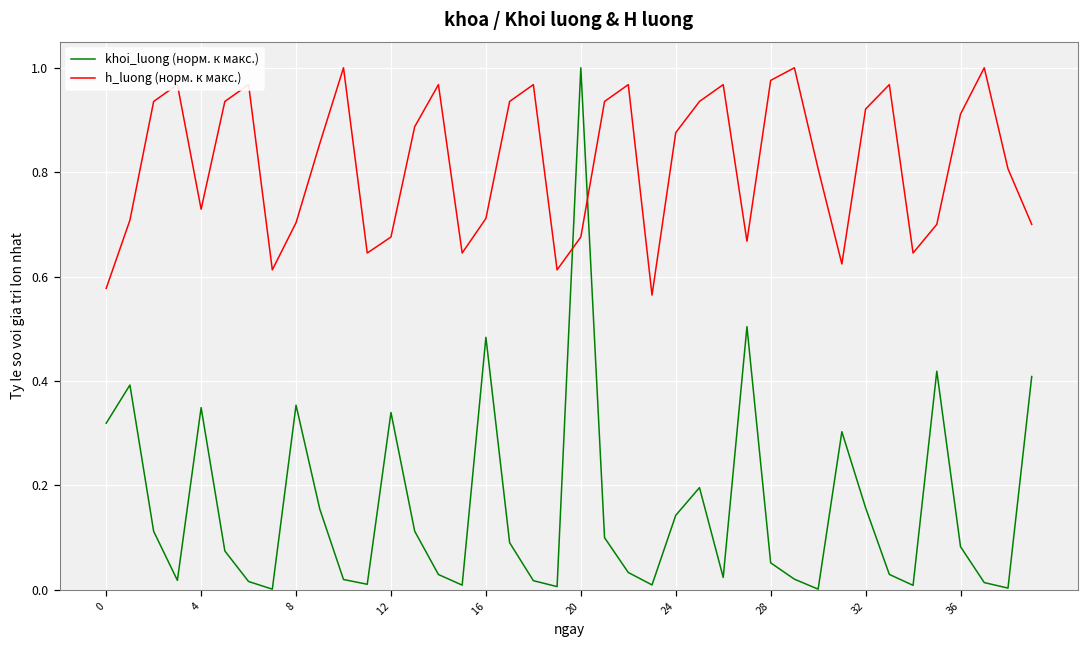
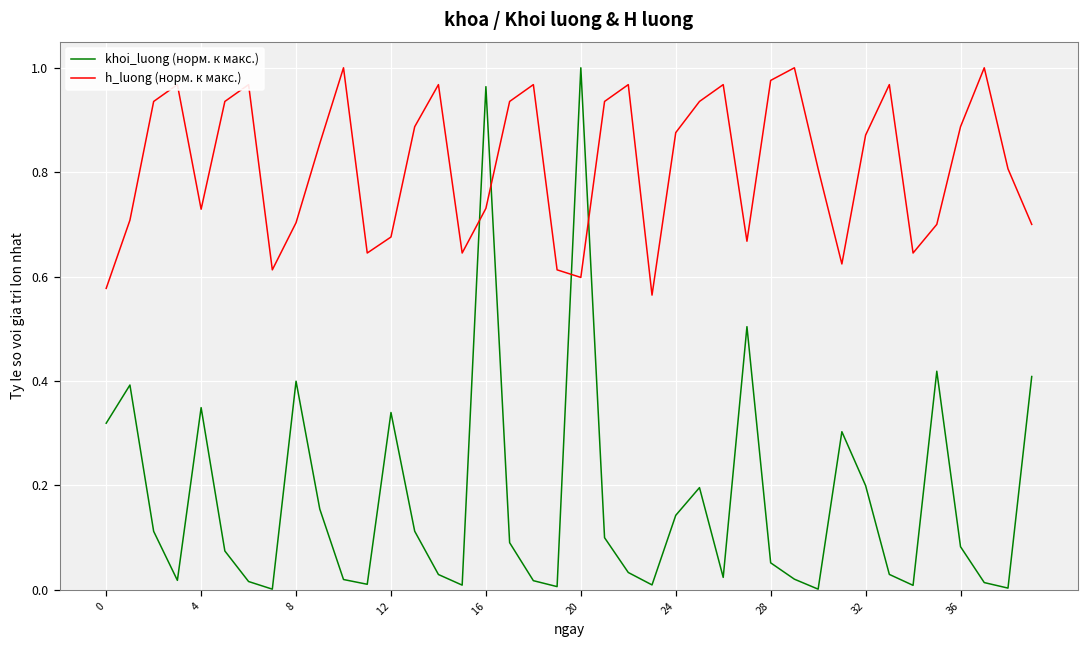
  {
    "khoi_luong (норм. к макс.)": {
      "0": 0.32,
      "4": 0.35,
-     "8": 0.35,
+     "8": 0.40,
      "12": 0.34,
-     "16": 0.48,
+     "16": 0.96,
      "20": 1.00,
      "24": 0.14,
      "28": 0.05,
-     "32": 0.16,
+     "32": 0.20,
      "36": 0.08
    },
    "h_luong (норм. к макс.)": {
      "0": 0.58,
      "4": 0.73,
      "8": 0.70,
      "12": 0.68,
-     "16": 0.71,
-     "20": 0.68,
+     "16": 0.73,
+     "20": 0.60,
      "24": 0.88,
      "28": 0.98,
-     "32": 0.92,
-     "36": 0.91
+     "32": 0.87,
+     "36": 0.89
    }
  }
